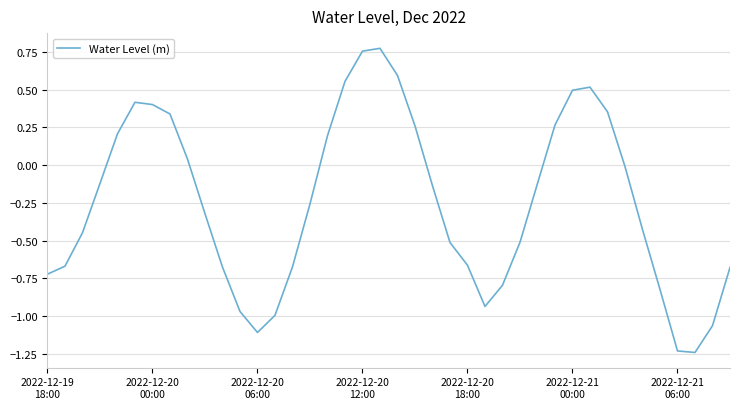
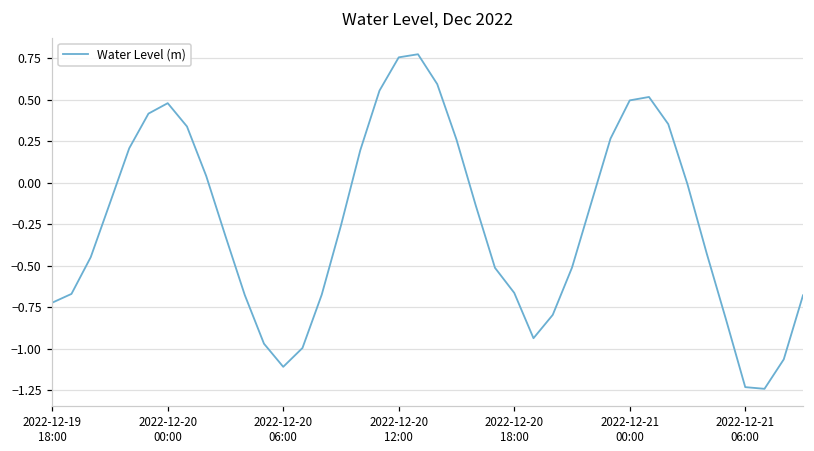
  {
    "2022-12-19 18:00": -0.72,
-   "2022-12-20 00:00": 0.40,
+   "2022-12-20 00:00": 0.48,
    "2022-12-20 06:00": -1.11,
    "2022-12-20 12:00": 0.76,
    "2022-12-20 18:00": -0.66,
    "2022-12-21 00:00": 0.50,
    "2022-12-21 06:00": -1.23
  }
